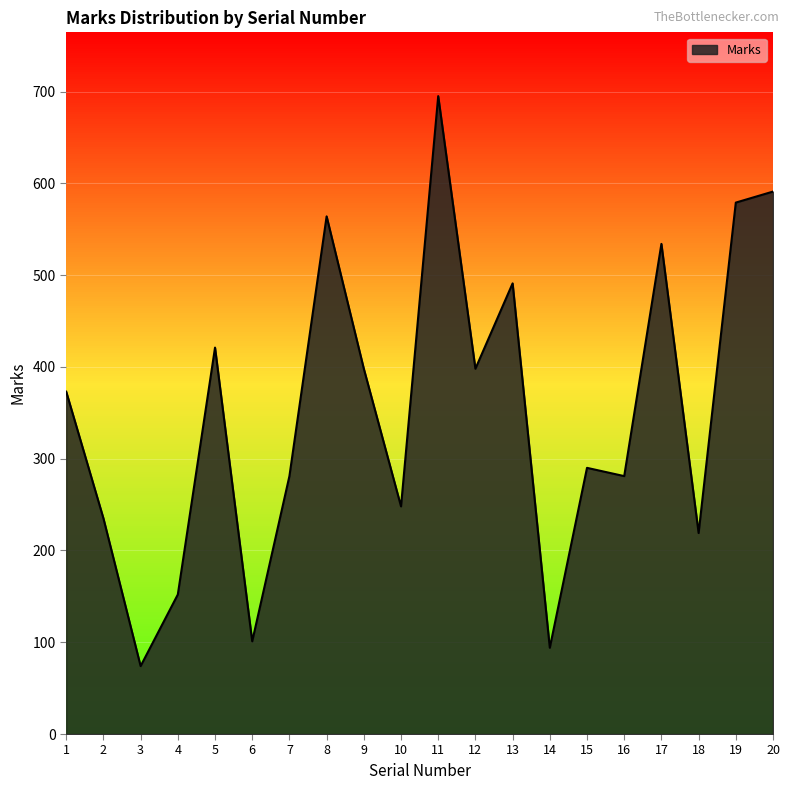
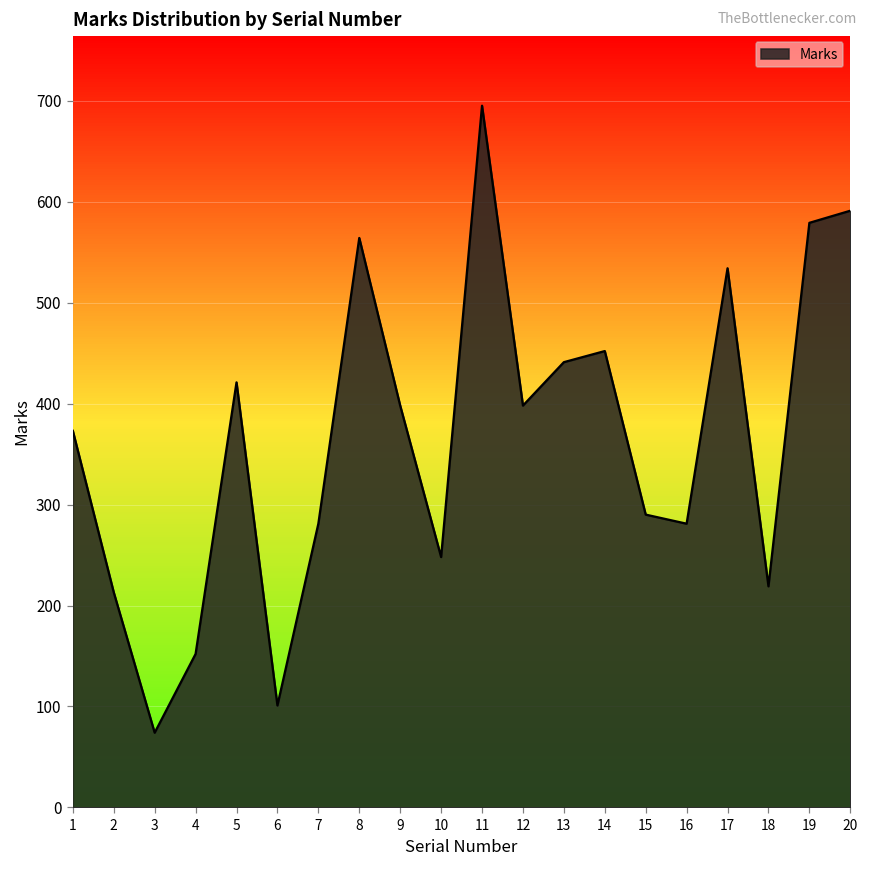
  {
    "1": 370,
-   "2": 240,
+   "2": 210,
    "3": 70,
    "4": 150,
    "5": 420,
    "6": 100,
    "7": 280,
    "8": 560,
    "9": 400,
    "10": 250,
    "11": 700,
    "12": 400,
-   "13": 490,
-   "14": 90,
+   "13": 440,
+   "14": 450,
    "15": 290,
    "16": 280,
    "17": 530,
    "18": 220,
    "19": 580,
    "20": 590
  }
